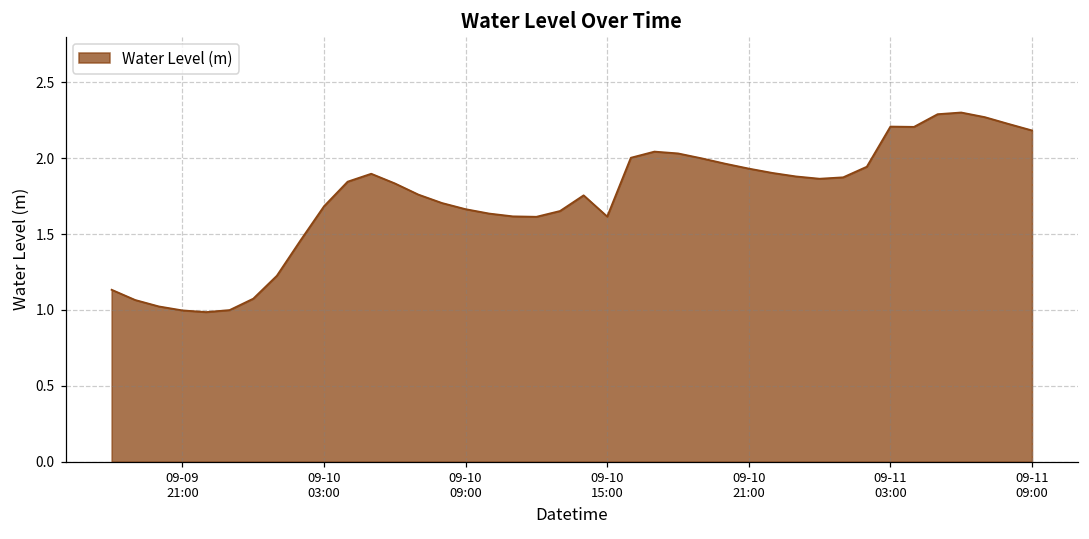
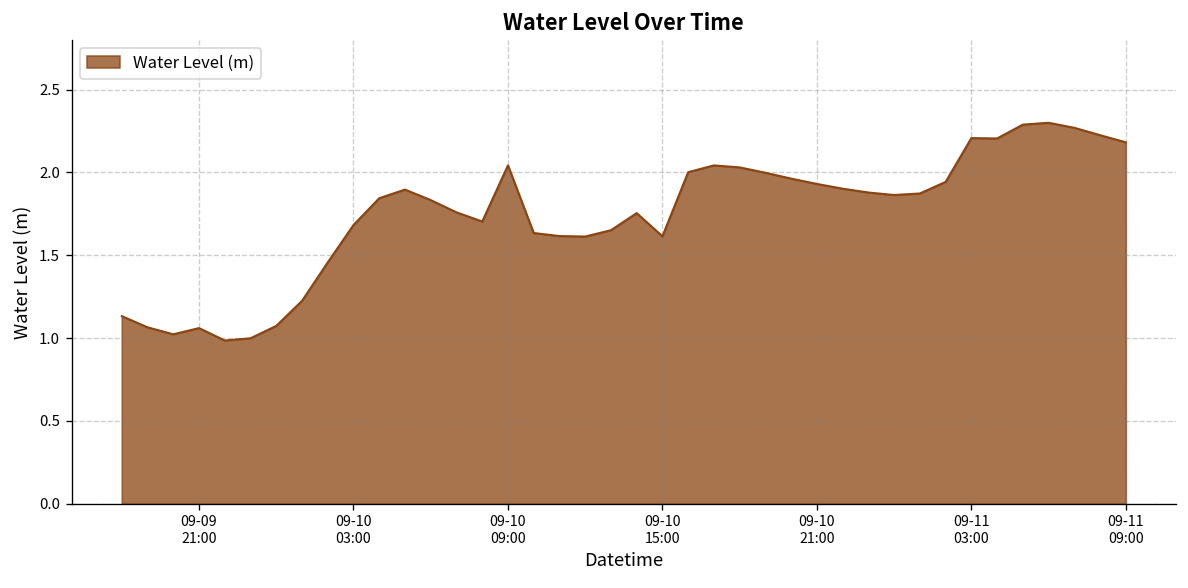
  {
-   "09-09 21:00": 1.00,
+   "09-09 21:00": 1.06,
    "09-10 03:00": 1.68,
-   "09-10 09:00": 1.66,
+   "09-10 09:00": 2.04,
    "09-10 15:00": 1.61,
    "09-10 21:00": 1.93,
    "09-11 03:00": 2.21,
    "09-11 09:00": 2.18
  }
